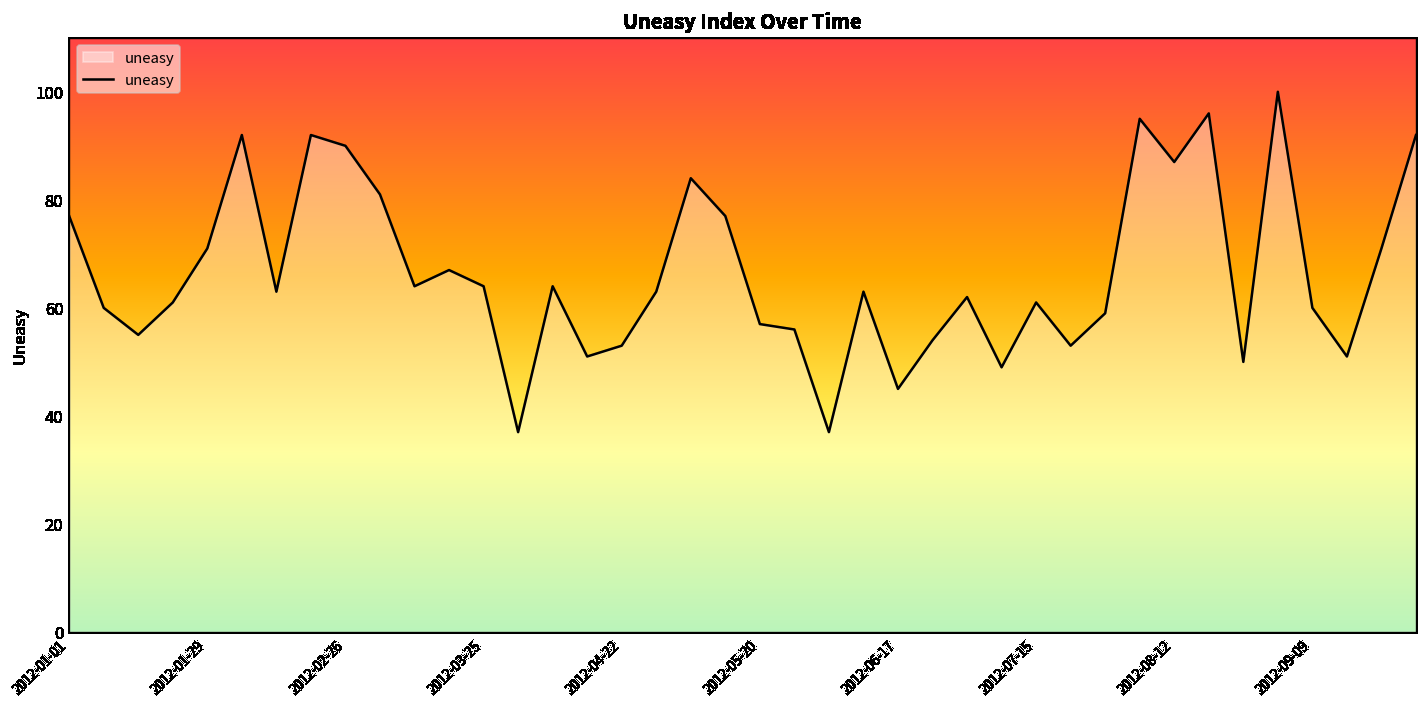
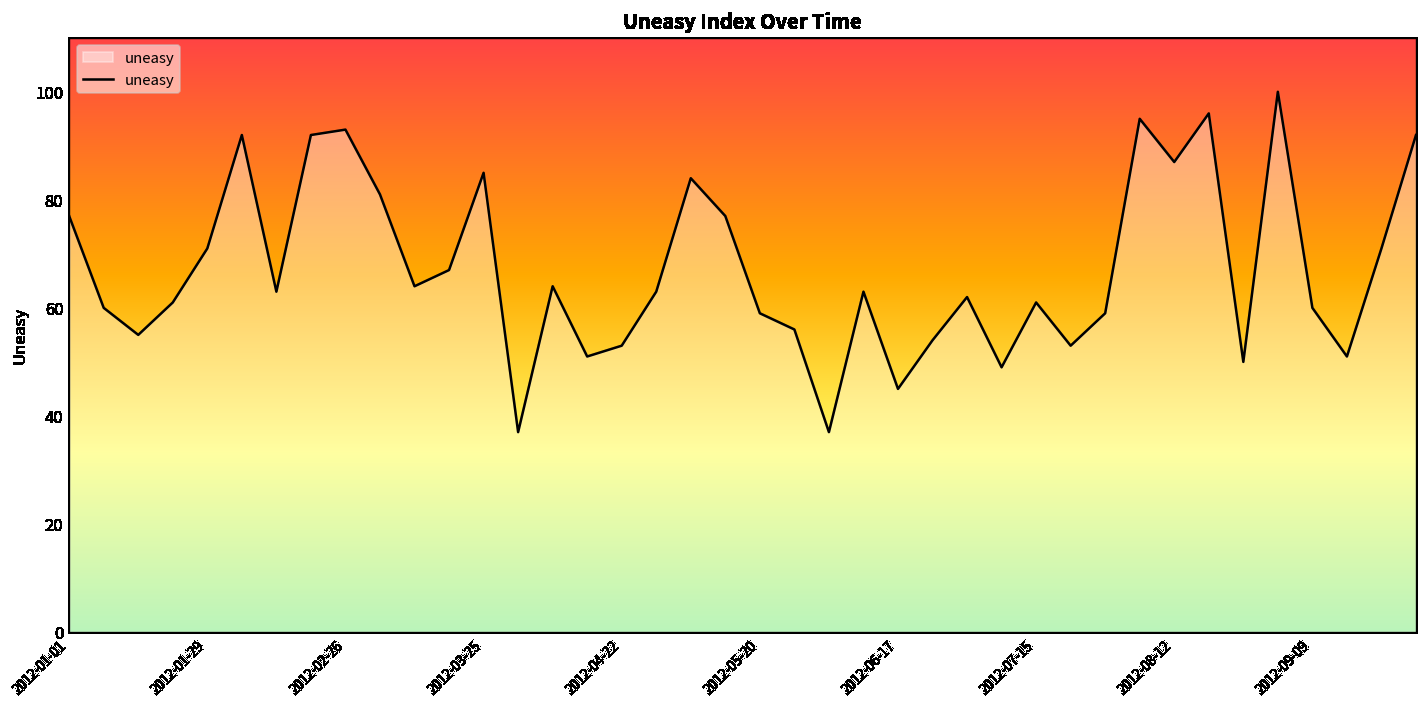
  {
    "2012-01-01": 77,
    "2012-01-29": 71,
-   "2012-02-26": 90,
-   "2012-03-25": 64,
+   "2012-02-26": 93,
+   "2012-03-25": 85,
    "2012-04-22": 53,
-   "2012-05-20": 57,
+   "2012-05-20": 59,
    "2012-06-17": 45,
    "2012-07-15": 61,
    "2012-08-12": 87,
    "2012-09-09": 60
  }
